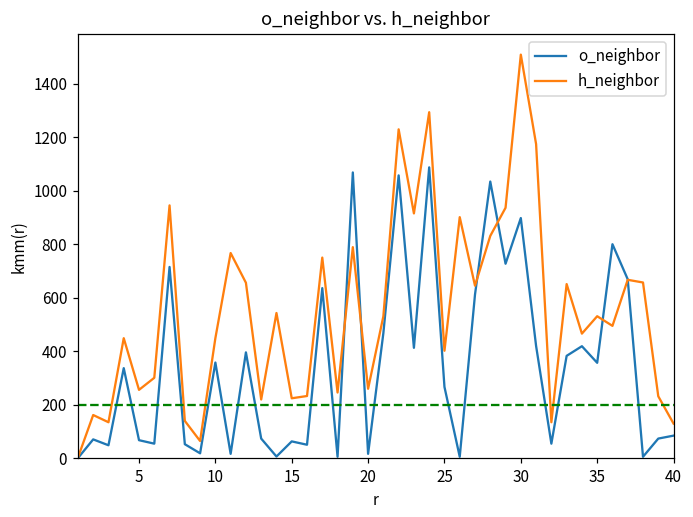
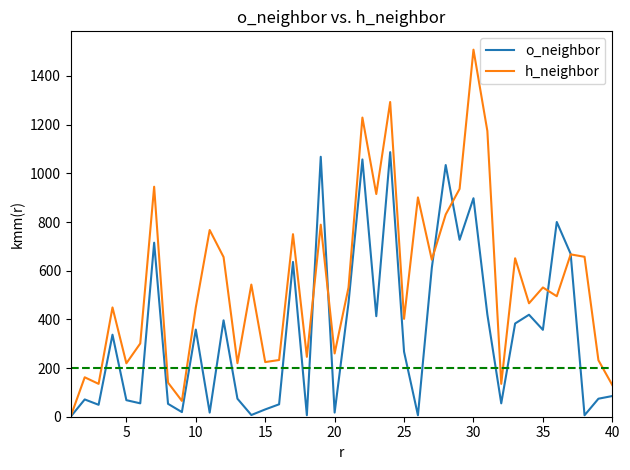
  {
    "o_neighbor": {
      "5": 70,
      "10": 360,
-     "15": 60,
+     "15": 30,
      "20": 20,
      "25": 270,
      "30": 900,
      "35": 360,
      "40": 90
    },
    "h_neighbor": {
-     "5": 260,
+     "5": 220,
      "10": 450,
      "15": 220,
      "20": 260,
      "25": 400,
      "30": 1510,
      "35": 530,
      "40": 130
    }
  }
